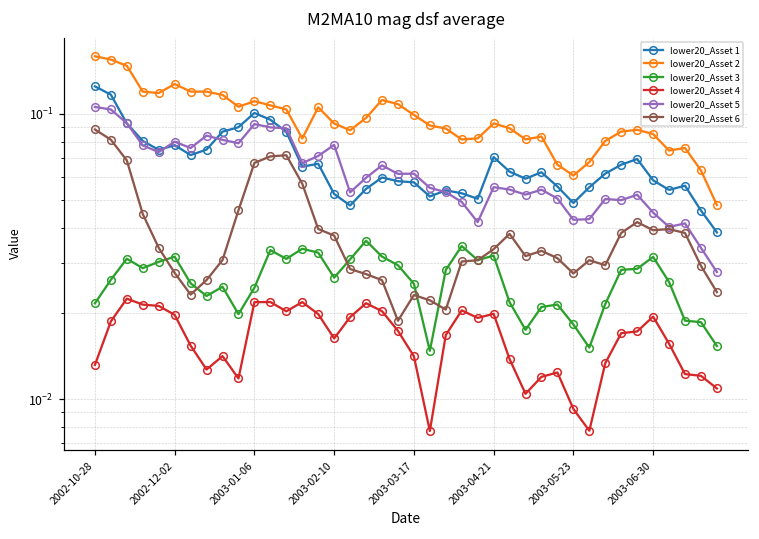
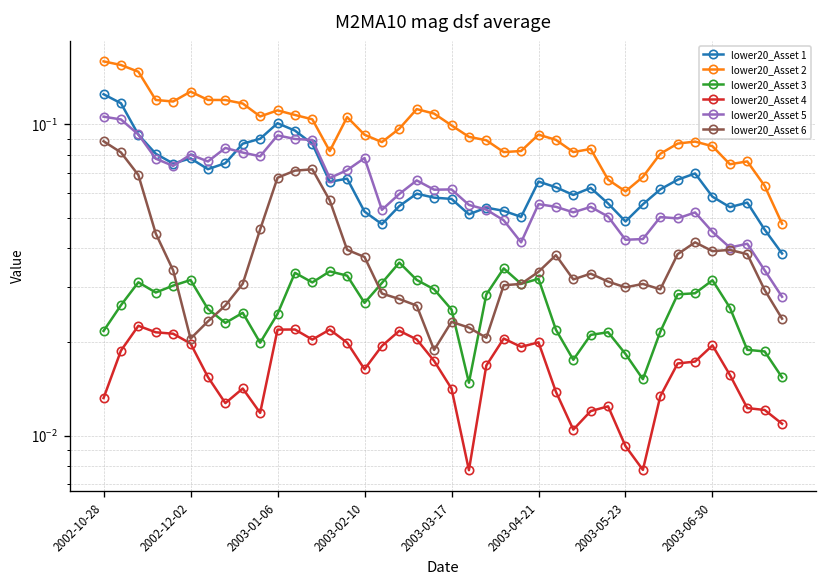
  {
    "lower20_Asset 1": {
      "2002-10-28": 0.12,
      "2002-12-02": 0.078,
      "2003-01-06": 0.101,
      "2003-02-10": 0.052,
      "2003-03-17": 0.058,
-     "2003-04-21": 0.071,
+     "2003-04-21": 0.065,
      "2003-05-23": 0.049,
      "2003-06-30": 0.059
    },
    "lower20_Asset 2": {
      "2002-10-28": 0.16,
      "2002-12-02": 0.13,
      "2003-01-06": 0.111,
      "2003-02-10": 0.093,
      "2003-03-17": 0.099,
      "2003-04-21": 0.093,
      "2003-05-23": 0.061,
      "2003-06-30": 0.085
    },
    "lower20_Asset 3": {
      "2002-10-28": 0.022,
      "2002-12-02": 0.032,
      "2003-01-06": 0.025,
      "2003-02-10": 0.027,
      "2003-03-17": 0.025,
      "2003-04-21": 0.032,
      "2003-05-23": 0.018,
      "2003-06-30": 0.032
    },
    "lower20_Asset 4": {
      "2002-10-28": 0.013,
      "2002-12-02": 0.020,
      "2003-01-06": 0.022,
      "2003-02-10": 0.016,
      "2003-03-17": 0.014,
      "2003-04-21": 0.020,
      "2003-05-23": 0.0092,
      "2003-06-30": 0.019
    },
    "lower20_Asset 5": {
      "2002-10-28": 0.106,
      "2002-12-02": 0.080,
      "2003-01-06": 0.092,
      "2003-02-10": 0.078,
      "2003-03-17": 0.062,
      "2003-04-21": 0.055,
      "2003-05-23": 0.043,
      "2003-06-30": 0.045
    },
    "lower20_Asset 6": {
      "2002-10-28": 0.088,
-     "2002-12-02": 0.028,
+     "2002-12-02": 0.020,
      "2003-01-06": 0.067,
      "2003-02-10": 0.037,
      "2003-03-17": 0.023,
      "2003-04-21": 0.034,
-     "2003-05-23": 0.028,
+     "2003-05-23": 0.030,
      "2003-06-30": 0.039
    }
  }
